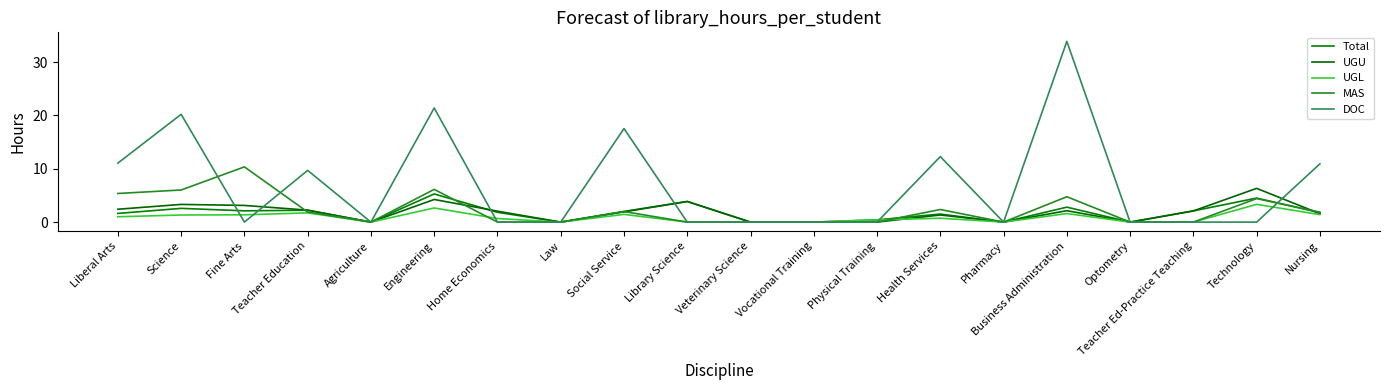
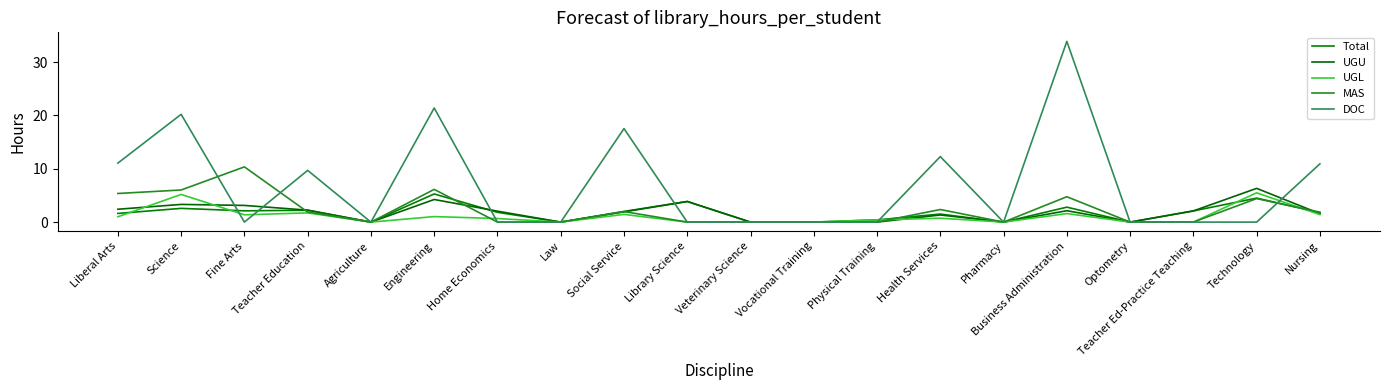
  {
    "UGL": {
      "Liberal Arts": 1,
-     "Science": 1,
+     "Science": 5,
      "Fine Arts": 1,
-     "Engineering": 3,
+     "Engineering": 1,
      "Home Economics": 1,
      "Health Services": 1,
      "Business Administration": 2,
-     "Technology": 3
+     "Technology": 5
    }
  }
